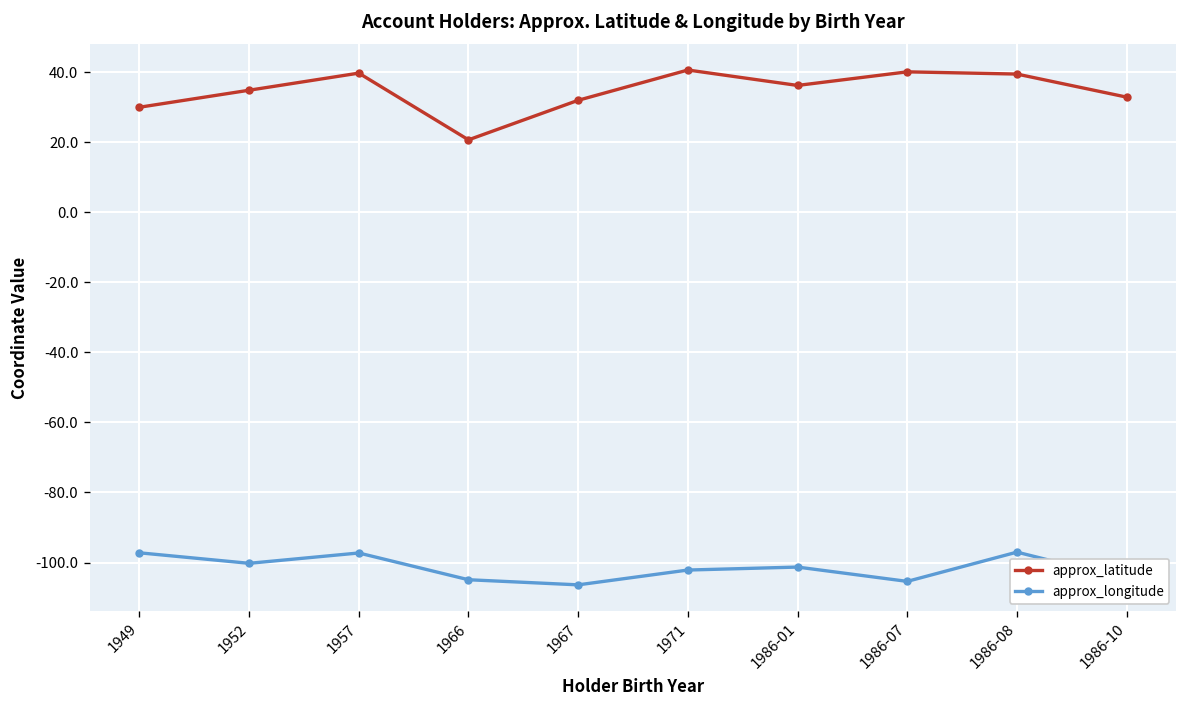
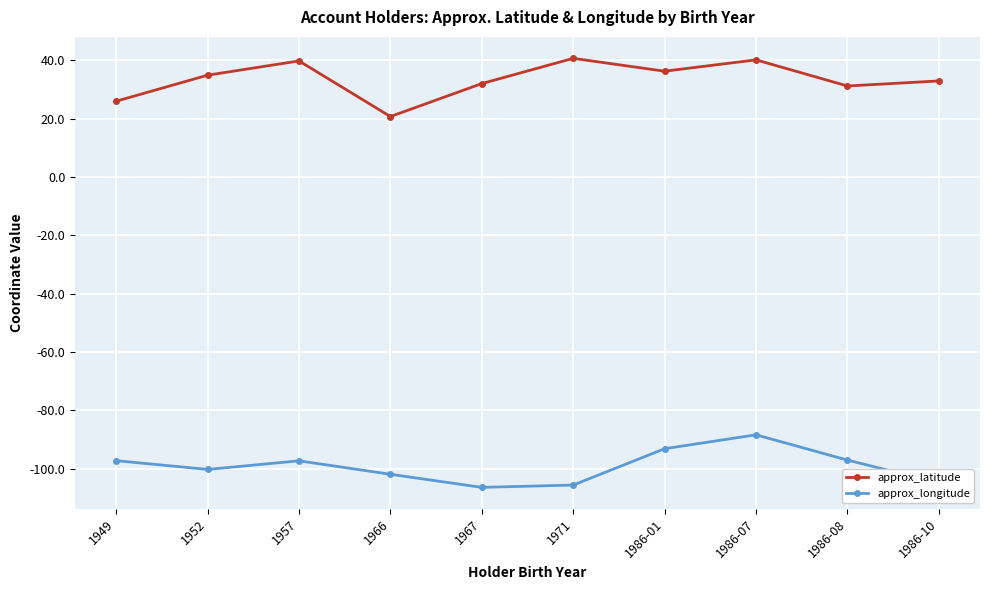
  {
    "approx_latitude": {
-     "1949": 30,
+     "1949": 26,
      "1952": 35,
      "1957": 40,
      "1966": 21,
      "1967": 32,
      "1971": 41,
      "1986-01": 36,
      "1986-07": 40,
-     "1986-08": 39,
+     "1986-08": 31,
      "1986-10": 33
    },
    "approx_longitude": {
      "1949": -97,
      "1952": -100,
      "1957": -97,
-     "1966": -105,
+     "1966": -102,
      "1967": -106,
-     "1971": -102,
-     "1986-01": -101,
-     "1986-07": -105,
+     "1971": -106,
+     "1986-01": -93,
+     "1986-07": -88,
      "1986-08": -97
    }
  }
